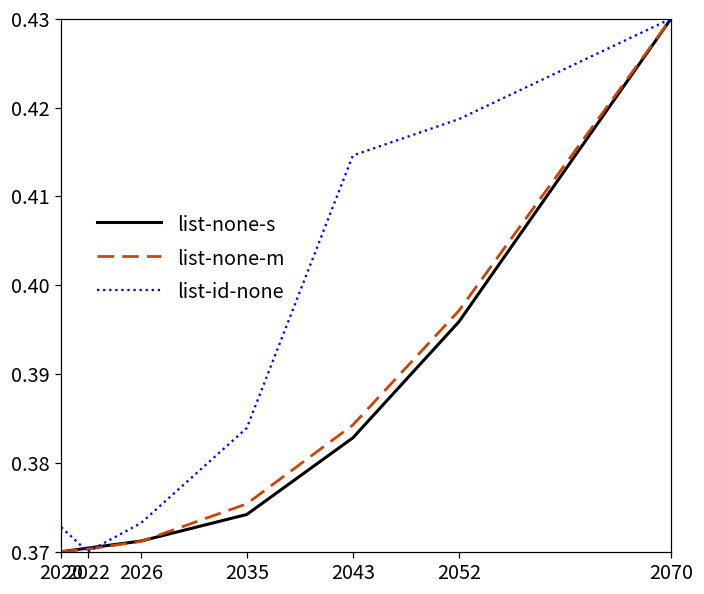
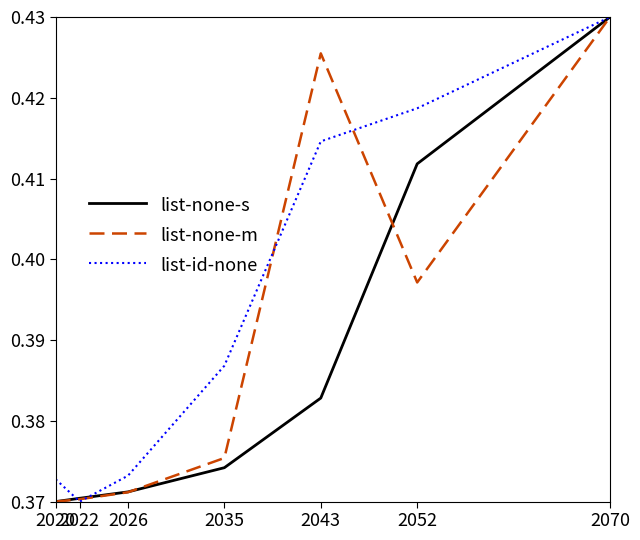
  {
    "list-none-s": {
      "2035": 0.374,
      "2043": 0.383,
-     "2052": 0.396
+     "2052": 0.412
    },
    "list-none-m": {
      "2035": 0.375,
-     "2043": 0.384,
+     "2043": 0.425,
      "2052": 0.397
    },
    "list-id-none": {
      "2026": 0.373,
-     "2035": 0.384,
+     "2035": 0.387,
      "2043": 0.415,
      "2052": 0.419
    }
  }
